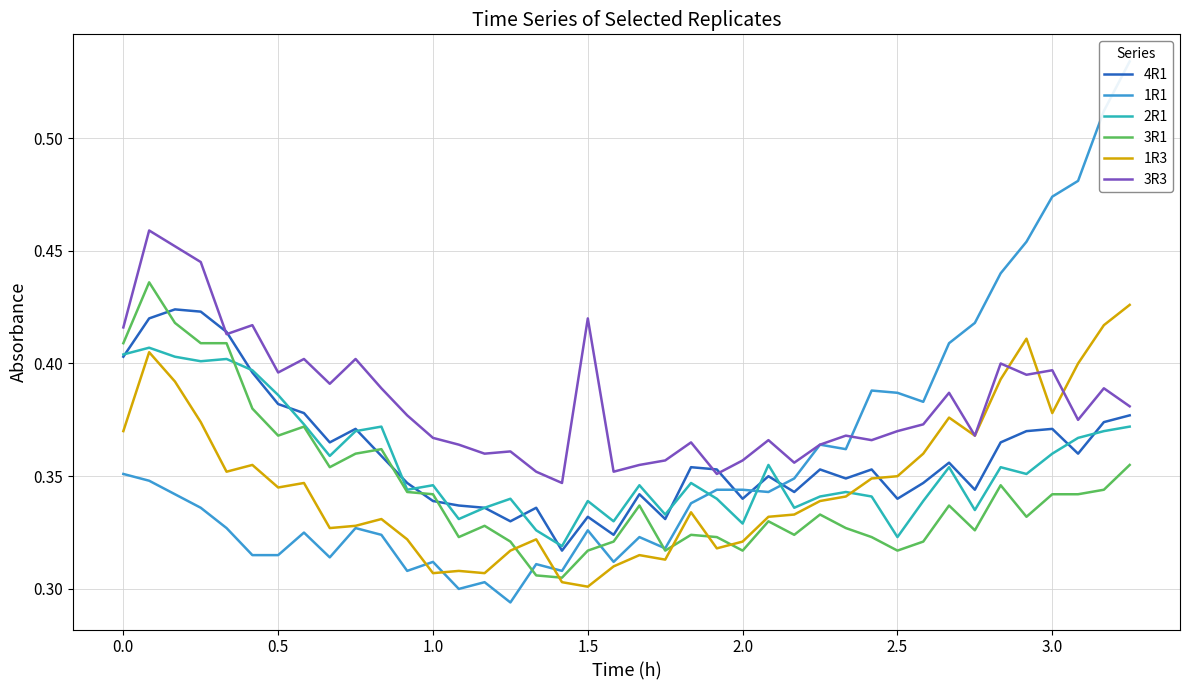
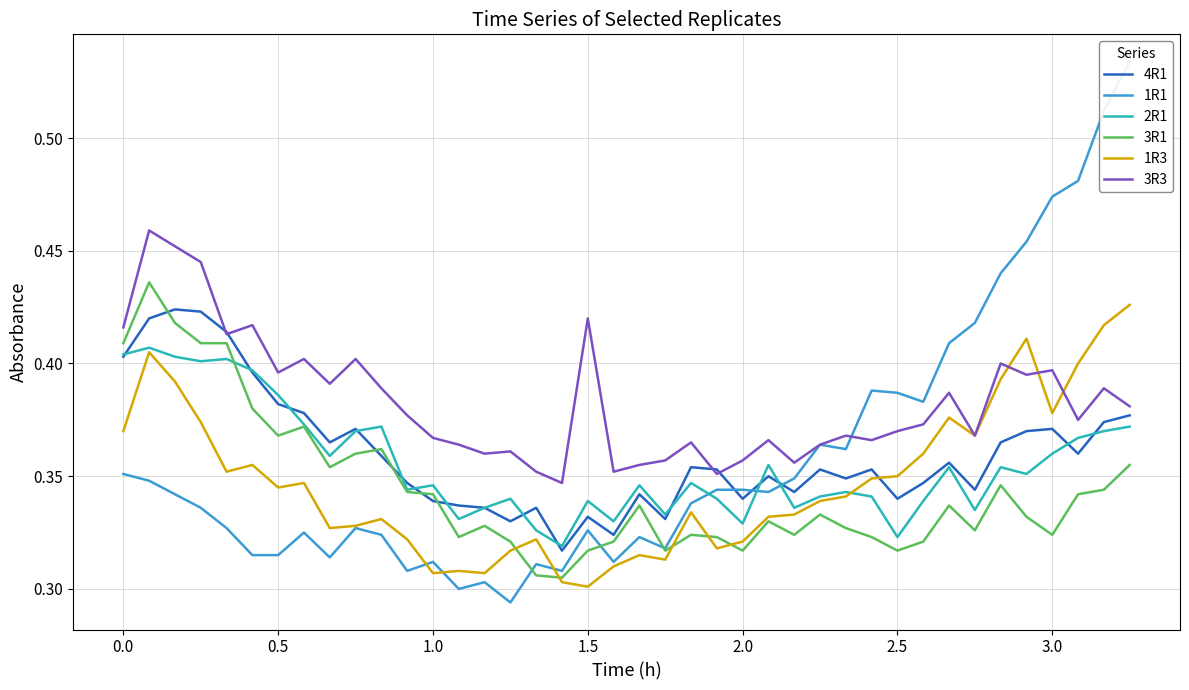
  {
    "4R1": {
      "0.5": 0.382,
      "1.0": 0.339,
      "1.5": 0.332,
      "2.0": 0.340,
      "2.5": 0.340,
      "3.0": 0.371
    },
    "3R1": {
      "0.0": 0.409,
      "0.5": 0.368,
      "1.0": 0.342,
      "1.5": 0.317,
      "2.0": 0.317,
      "2.5": 0.317,
-     "3.0": 0.342
+     "3.0": 0.324
    },
    "1R3": {
      "0.0": 0.370,
      "0.5": 0.345,
      "1.0": 0.307,
      "1.5": 0.301,
      "2.0": 0.321,
      "2.5": 0.350,
      "3.0": 0.378
    },
    "3R3": {
      "0.0": 0.416,
      "0.5": 0.396,
      "1.0": 0.367,
      "1.5": 0.420,
      "2.0": 0.357,
      "2.5": 0.370,
      "3.0": 0.397
    }
  }
